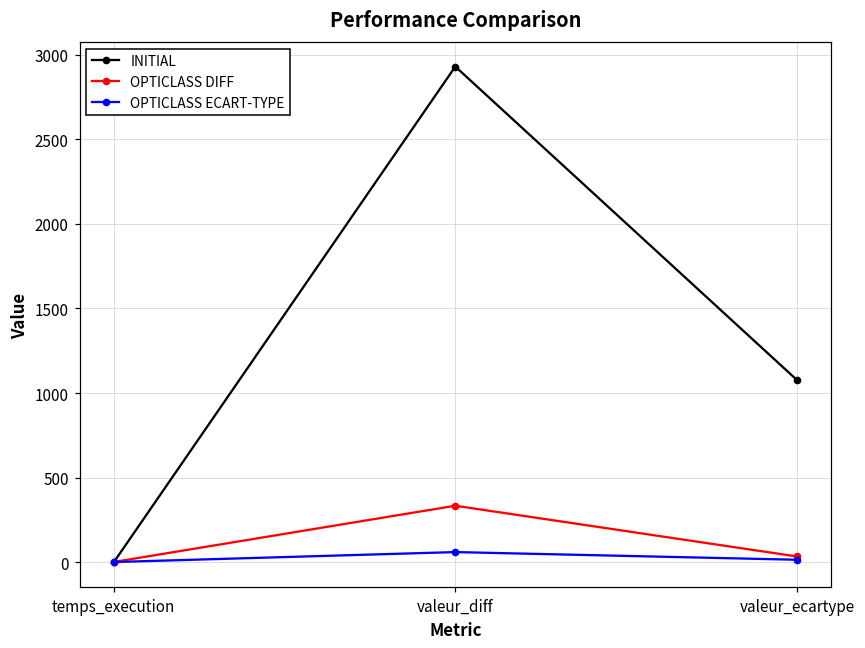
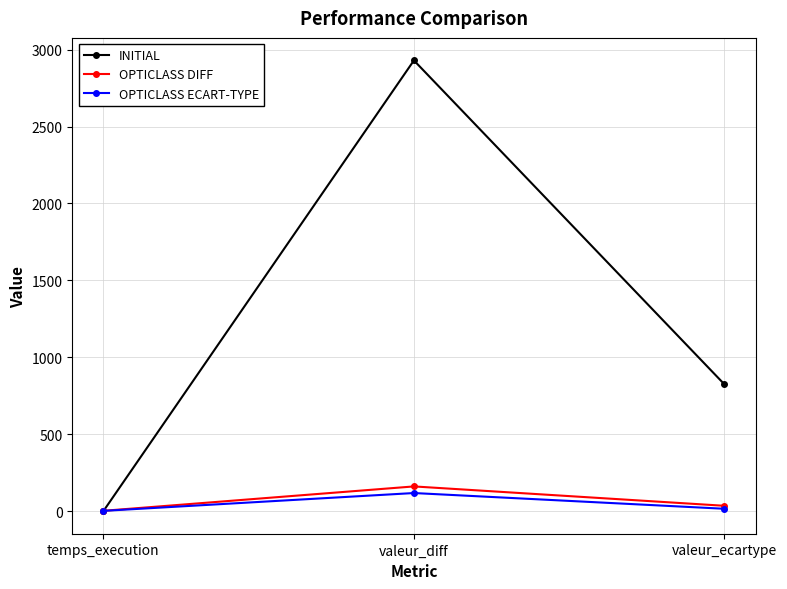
  {
    "INITIAL": {
      "valeur_diff": 2930,
-     "valeur_ecartype": 1080
+     "valeur_ecartype": 820
    },
    "OPTICLASS DIFF": {
-     "valeur_diff": 330,
+     "valeur_diff": 160,
      "valeur_ecartype": 30
    },
    "OPTICLASS ECART-TYPE": {
-     "valeur_diff": 60,
+     "valeur_diff": 120,
      "valeur_ecartype": 10
    }
  }
